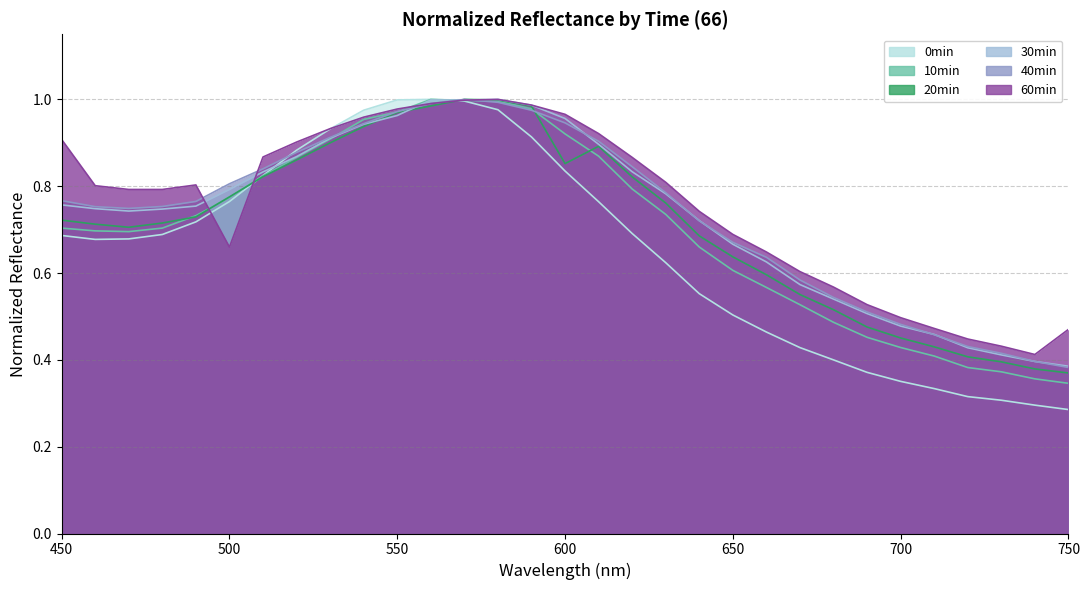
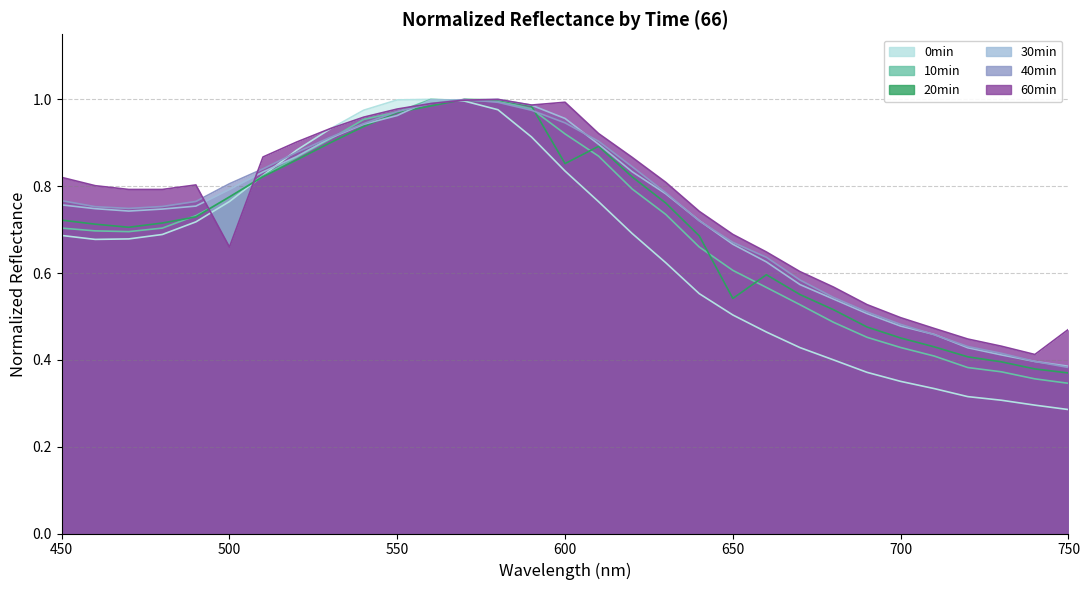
  {
    "20min": {
      "450": 0.72,
      "600": 0.85,
-     "650": 0.64,
+     "650": 0.54,
      "700": 0.45,
      "750": 0.37
    },
    "60min": {
-     "450": 0.91,
+     "450": 0.82,
      "500": 0.66,
      "550": 0.98,
-     "600": 0.97,
+     "600": 0.99,
      "650": 0.69,
      "700": 0.50,
      "750": 0.47
    }
  }
